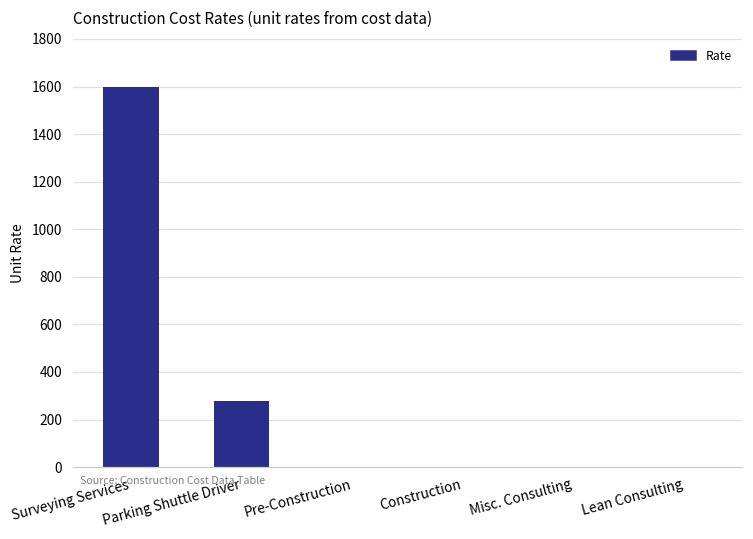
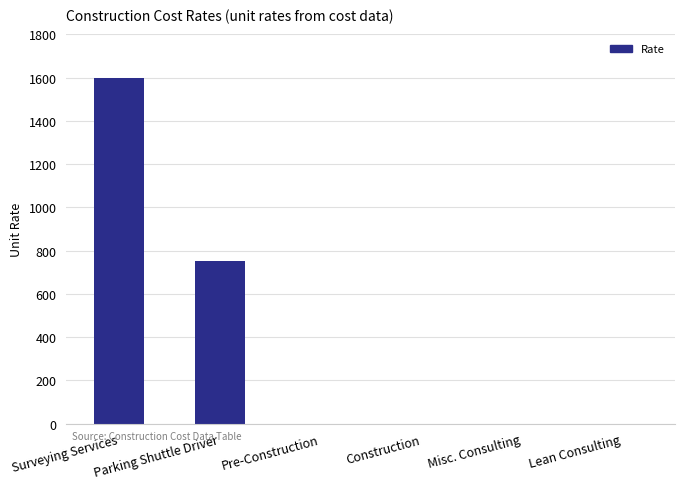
  {
    "Surveying Services": 1600,
-   "Parking Shuttle Driver": 280,
+   "Parking Shuttle Driver": 750,
    "Pre-Construction": 0,
    "Construction": 0,
    "Misc. Consulting": 0,
    "Lean Consulting": 0
  }
